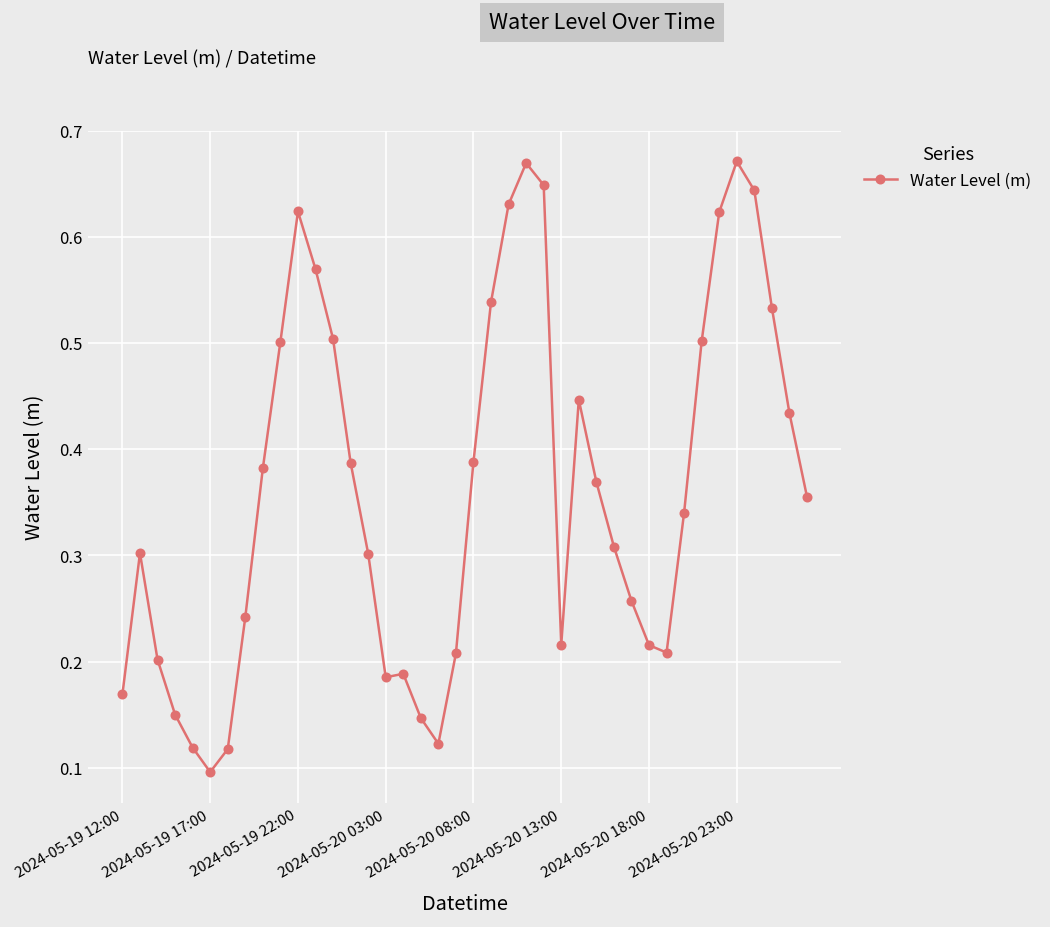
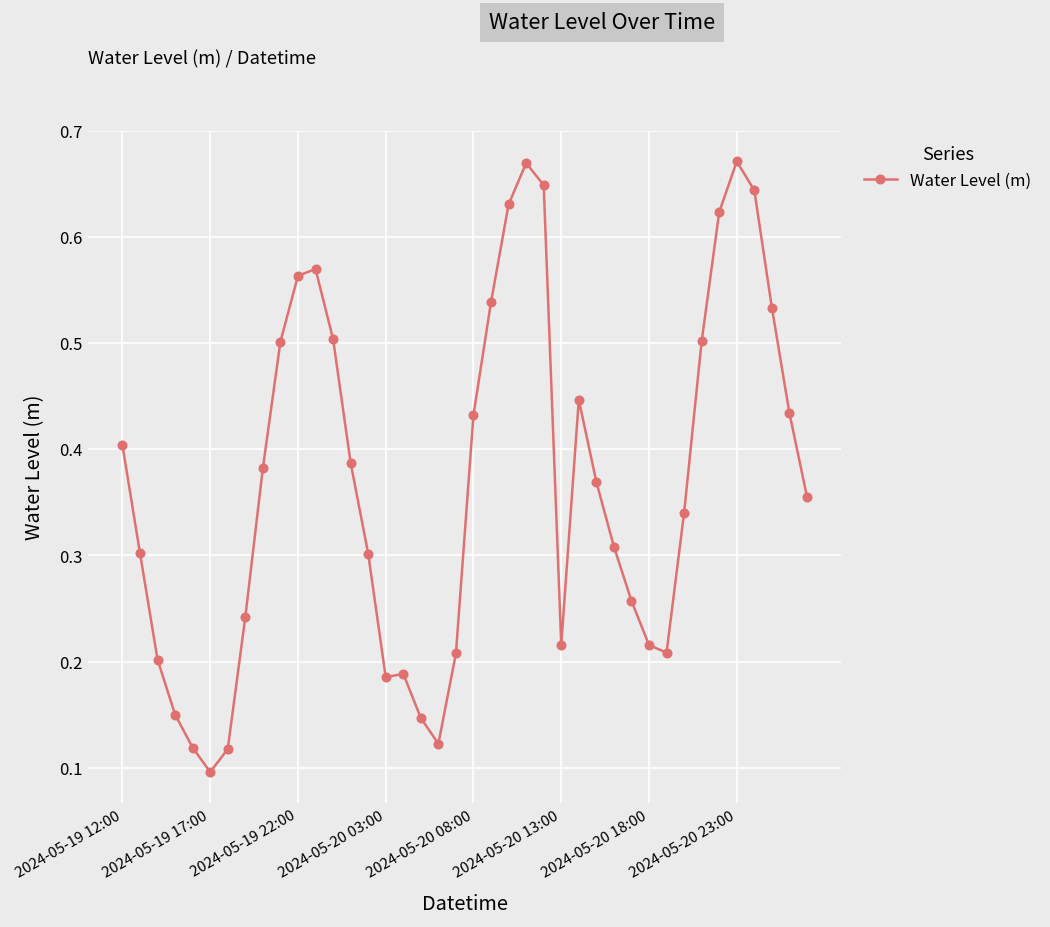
  {
-   "2024-05-19 12:00": 0.17,
+   "2024-05-19 12:00": 0.40,
    "2024-05-19 17:00": 0.10,
-   "2024-05-19 22:00": 0.62,
+   "2024-05-19 22:00": 0.56,
    "2024-05-20 03:00": 0.19,
-   "2024-05-20 08:00": 0.39,
+   "2024-05-20 08:00": 0.43,
    "2024-05-20 13:00": 0.22,
    "2024-05-20 18:00": 0.22,
    "2024-05-20 23:00": 0.67
  }
